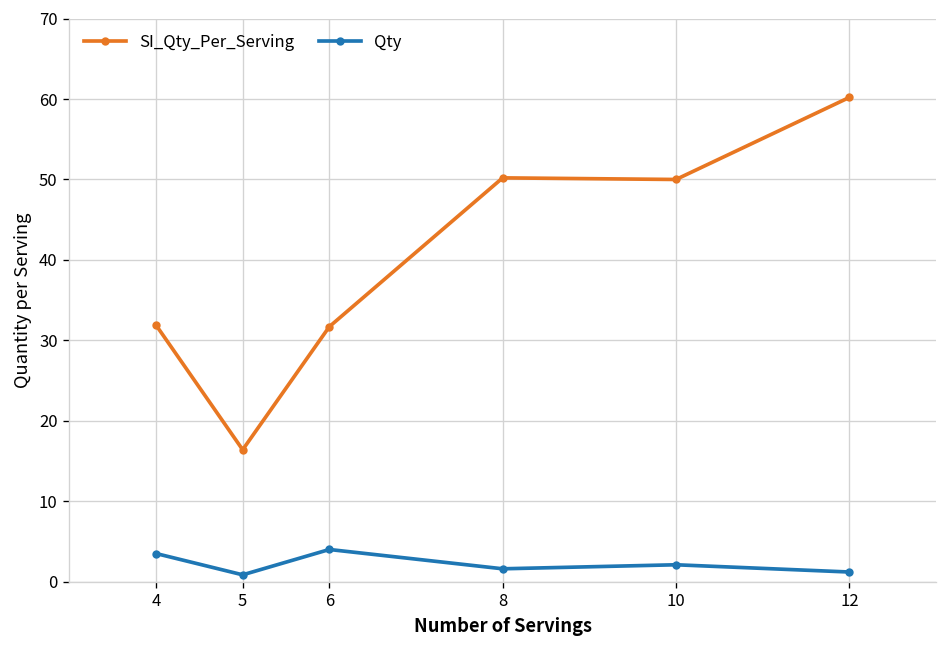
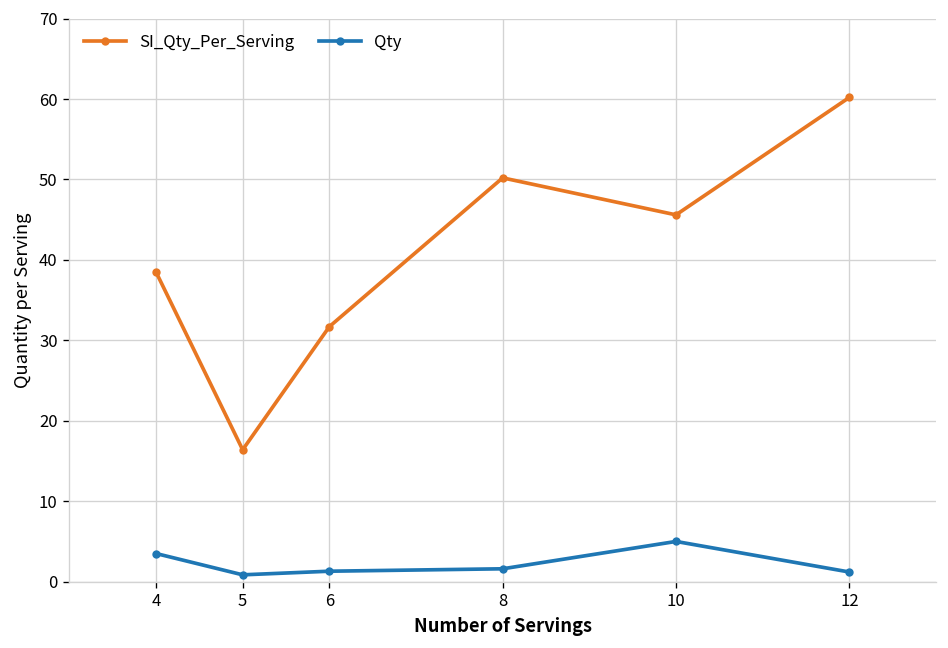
  {
    "SI_Qty_Per_Serving": {
-     "4": 32,
+     "4": 39,
      "5": 16,
      "6": 32,
      "8": 50,
-     "10": 50,
+     "10": 46,
      "12": 60
    },
    "Qty": {
      "4": 4,
      "5": 1,
-     "6": 4,
+     "6": 1,
      "8": 2,
-     "10": 2,
+     "10": 5,
      "12": 1
    }
  }
